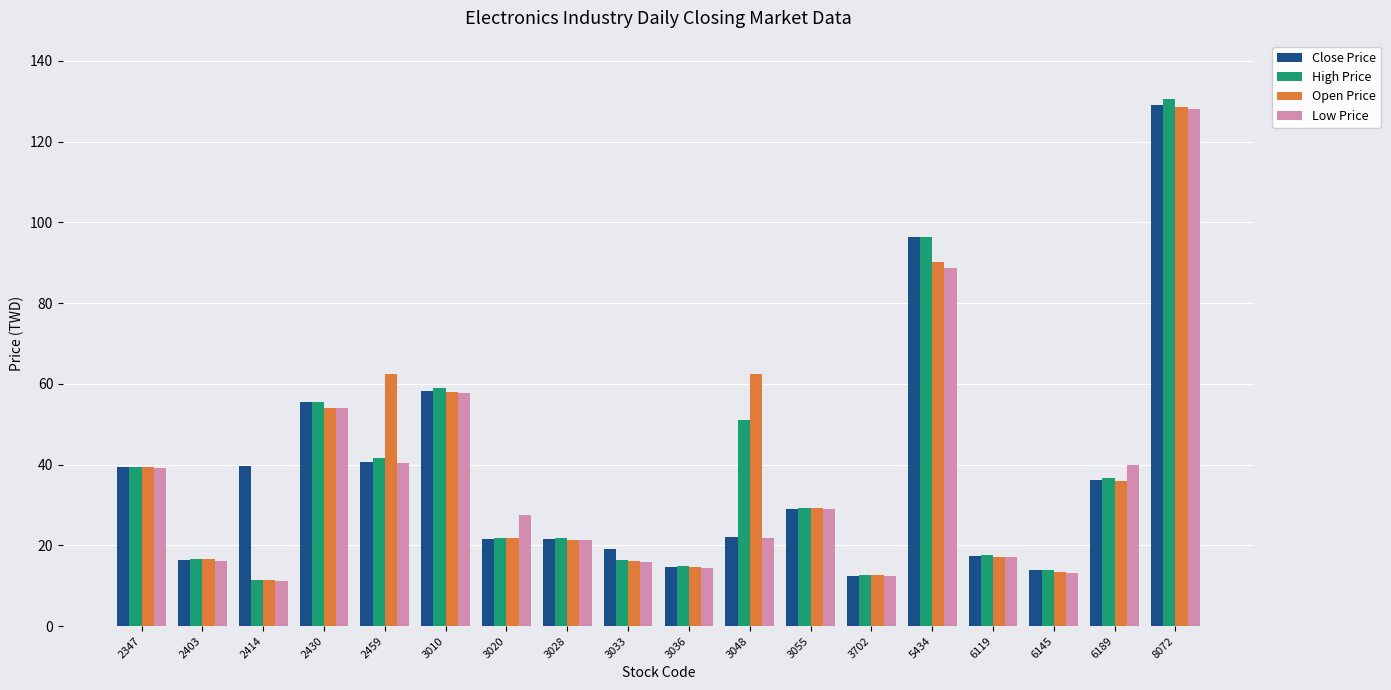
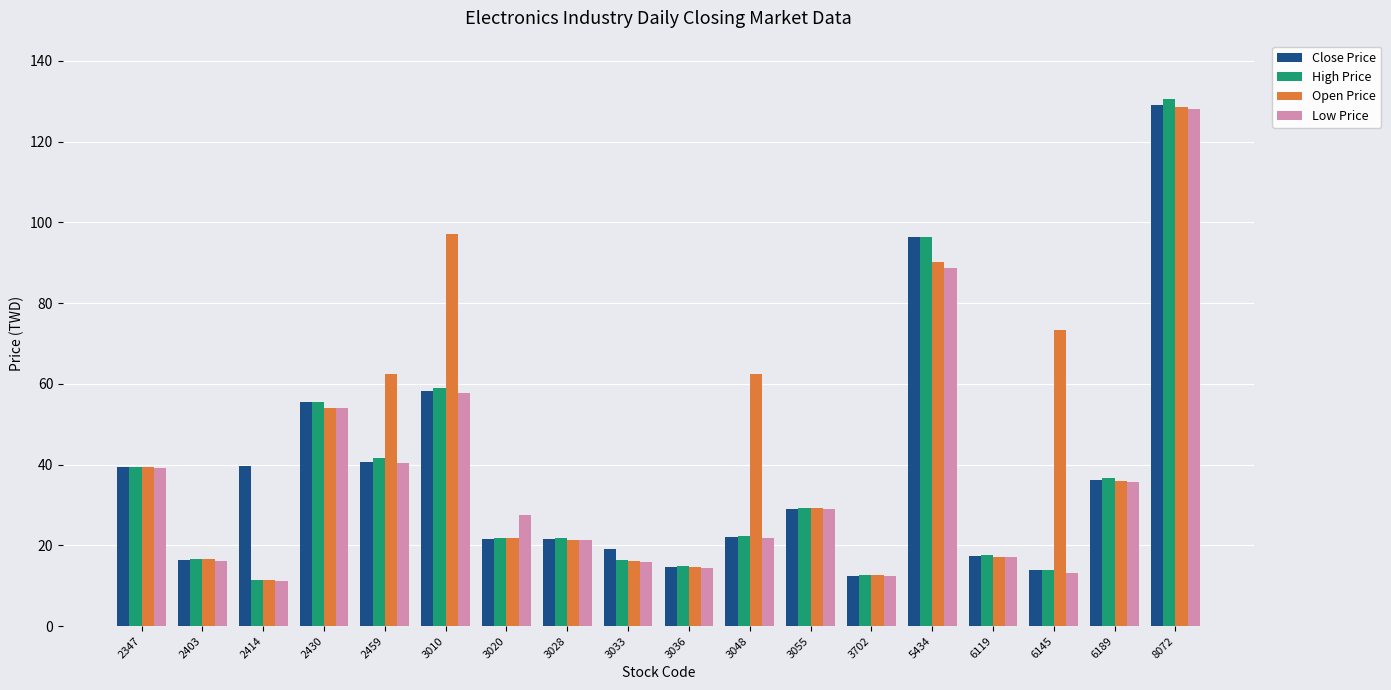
  {
    "Close Price": {
      "2347": 40,
      "2403": 16,
      "2414": 40,
      "2430": 55,
      "2459": 41,
      "3010": 58,
      "3020": 22,
      "3028": 22,
      "3033": 19,
      "3036": 15,
      "3048": 22,
      "3055": 29,
      "3702": 12,
      "5434": 96,
      "6119": 17,
      "6145": 14,
      "6189": 36,
      "8072": 129
    },
    "High Price": {
      "2347": 40,
      "2403": 17,
      "2414": 11,
      "2430": 56,
      "2459": 42,
      "3010": 59,
      "3020": 22,
      "3028": 22,
      "3033": 16,
      "3036": 15,
-     "3048": 51,
+     "3048": 22,
      "3055": 29,
      "3702": 13,
      "5434": 96,
      "6119": 18,
      "6145": 14,
      "6189": 37,
      "8072": 131
    },
    "Open Price": {
      "2347": 39,
      "2403": 17,
      "2414": 11,
      "2430": 54,
      "2459": 62,
-     "3010": 58,
+     "3010": 97,
      "3020": 22,
      "3028": 21,
      "3033": 16,
      "3036": 15,
      "3048": 62,
      "3055": 29,
      "3702": 13,
      "5434": 90,
      "6119": 17,
-     "6145": 13,
+     "6145": 73,
      "6189": 36,
      "8072": 129
    },
    "Low Price": {
      "2347": 39,
      "2403": 16,
      "2414": 11,
      "2430": 54,
      "2459": 41,
      "3010": 58,
      "3020": 28,
      "3028": 21,
      "3033": 16,
      "3036": 14,
      "3048": 22,
      "3055": 29,
      "3702": 12,
      "5434": 89,
      "6119": 17,
      "6145": 13,
-     "6189": 40,
+     "6189": 36,
      "8072": 128
    }
  }
